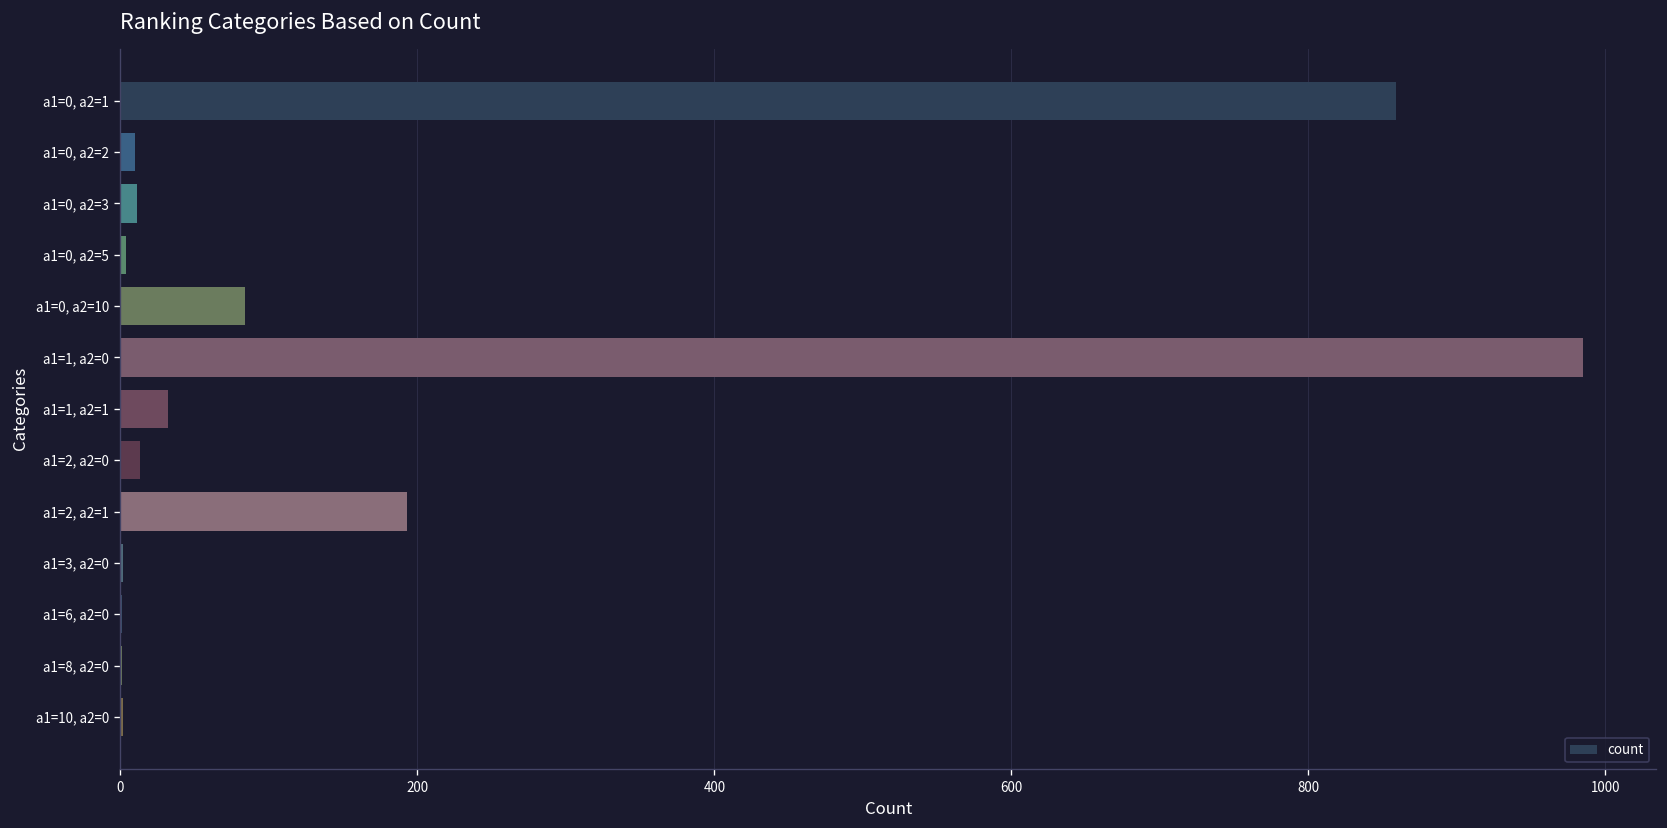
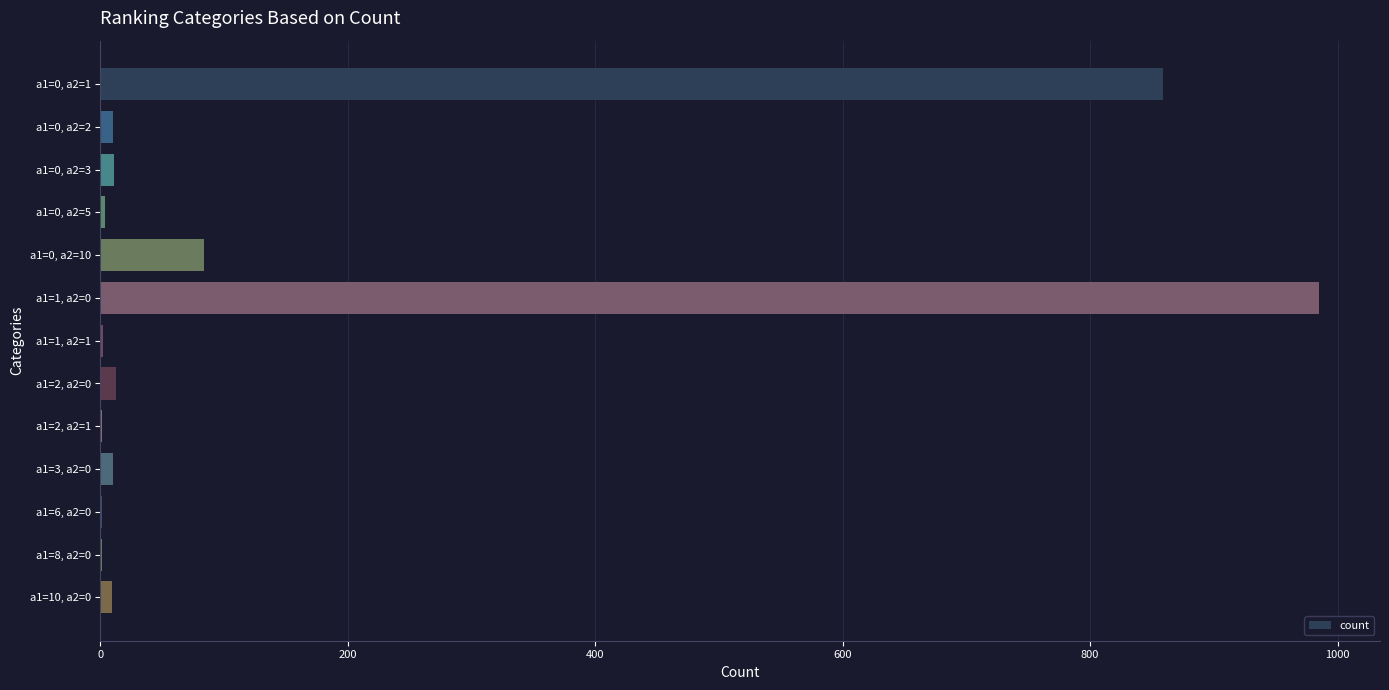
  {
    "a1=0, a2=1": 859,
    "a1=0, a2=2": 10,
    "a1=0, a2=3": 11,
    "a1=0, a2=5": 4,
    "a1=0, a2=10": 84,
    "a1=1, a2=0": 985,
-   "a1=1, a2=1": 32,
+   "a1=1, a2=1": 2,
    "a1=2, a2=0": 13,
-   "a1=2, a2=1": 193,
-   "a1=3, a2=0": 2,
-   "a1=10, a2=0": 2
+   "a1=2, a2=1": 1,
+   "a1=3, a2=0": 10,
+   "a1=10, a2=0": 9
  }
